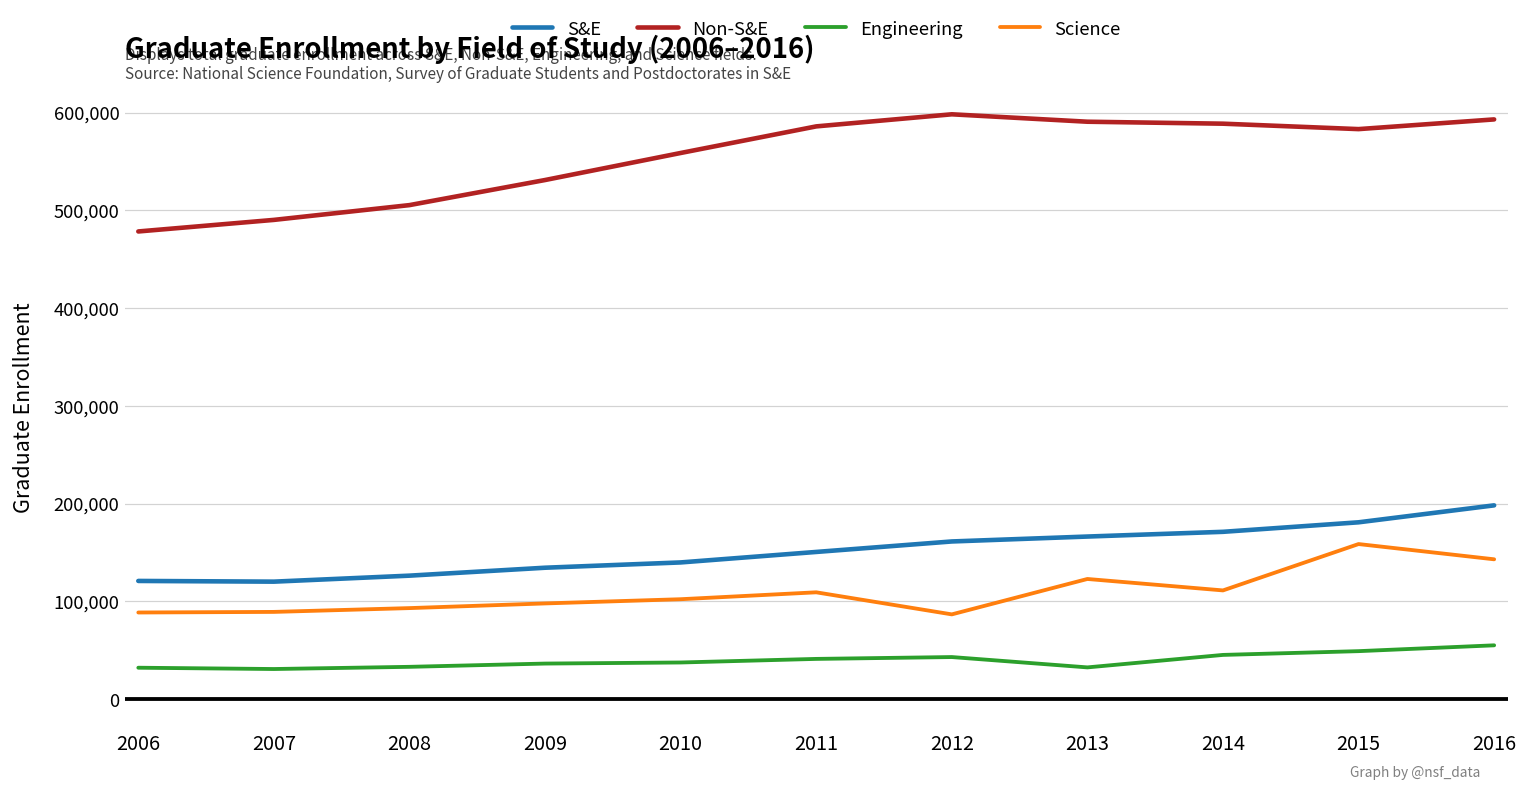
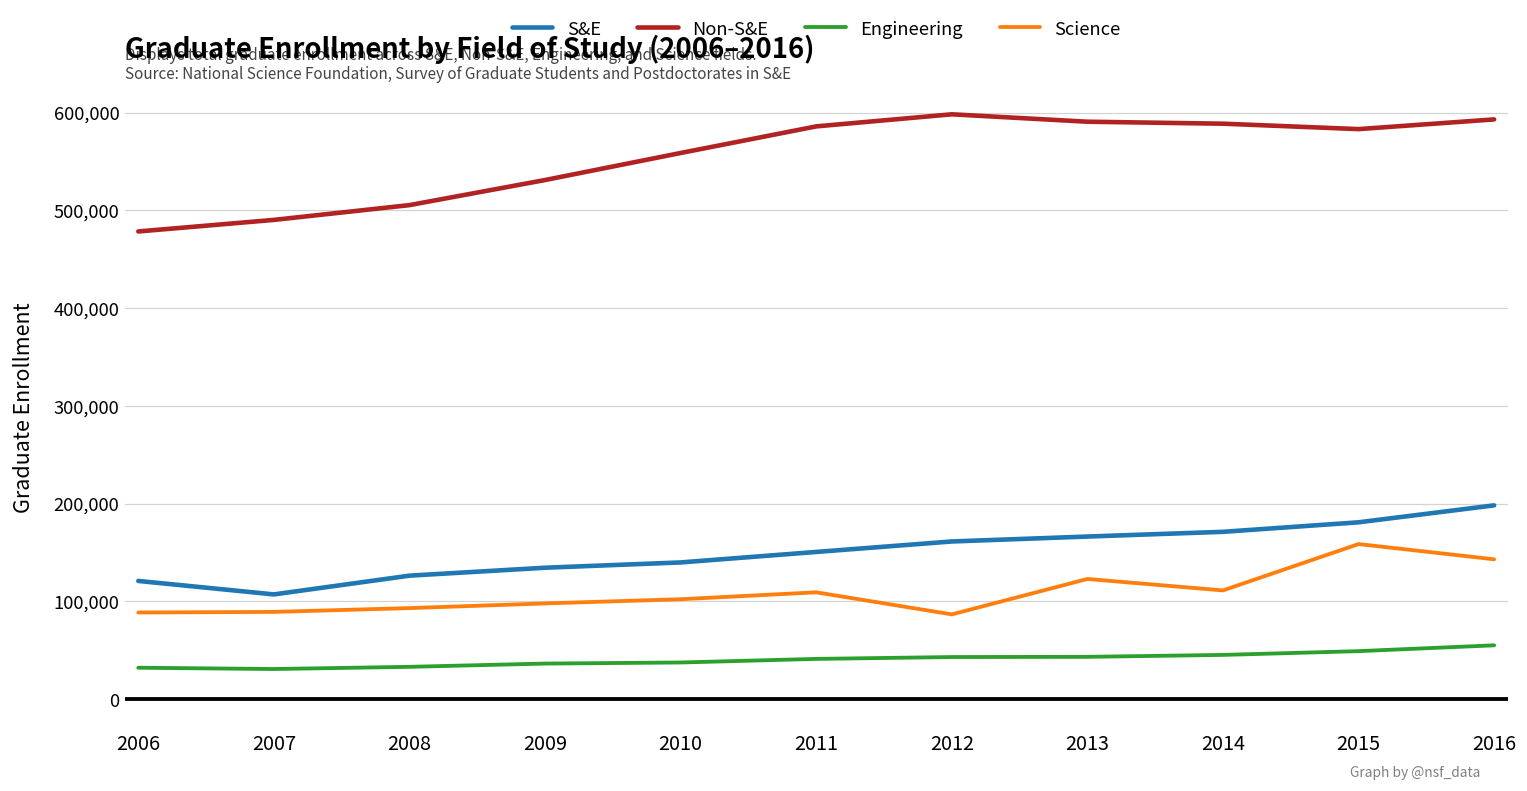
  {
    "S&E": {
      "2006": "120,000",
-     "2007": "120,000",
+     "2007": "110,000",
      "2008": "130,000",
      "2009": "130,000",
      "2010": "140,000",
      "2011": "150,000",
      "2012": "160,000",
      "2013": "170,000",
      "2014": "170,000",
      "2015": "180,000",
      "2016": "200,000"
    },
    "Non-S&E": {
      "2006": "480,000",
      "2007": "490,000",
      "2008": "510,000",
      "2009": "530,000",
      "2010": "560,000",
      "2011": "590,000",
      "2012": "600,000",
      "2013": "590,000",
      "2014": "590,000",
      "2015": "580,000",
      "2016": "590,000"
    },
    "Engineering": {
      "2006": "30,000",
      "2007": "30,000",
      "2008": "30,000",
      "2009": "40,000",
      "2010": "40,000",
      "2011": "40,000",
      "2012": "40,000",
-     "2013": "30,000",
+     "2013": "40,000",
      "2014": "50,000",
      "2015": "50,000",
      "2016": "60,000"
    },
    "Science": {
      "2006": "90,000",
      "2007": "90,000",
      "2008": "90,000",
      "2009": "100,000",
      "2010": "100,000",
      "2011": "110,000",
      "2012": "90,000",
      "2013": "120,000",
      "2014": "110,000",
      "2015": "160,000",
      "2016": "140,000"
    }
  }
